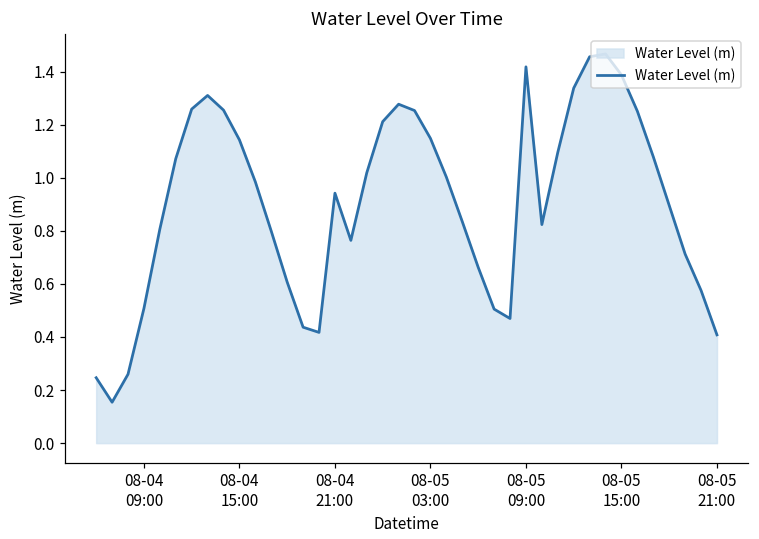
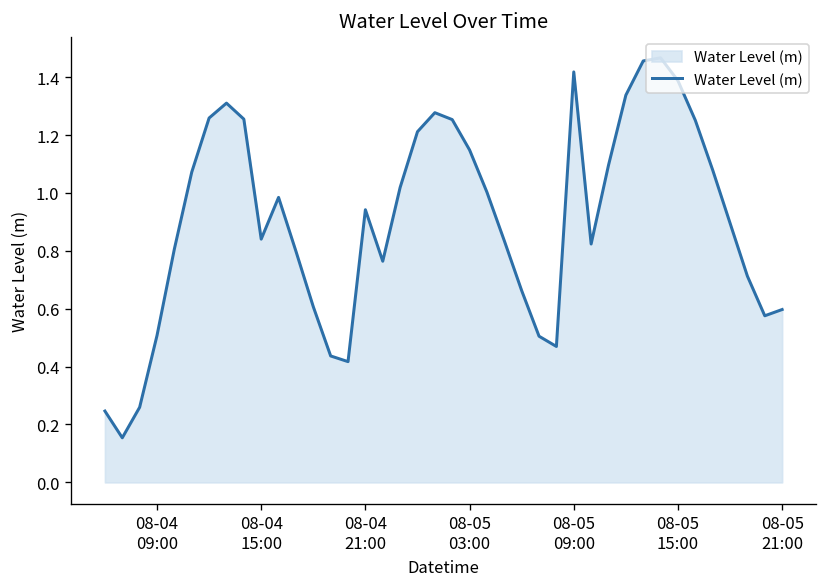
  {
    "08-04 09:00": 0.51,
-   "08-04 15:00": 1.14,
+   "08-04 15:00": 0.84,
    "08-04 21:00": 0.94,
    "08-05 03:00": 1.15,
    "08-05 09:00": 1.42,
-   "08-05 21:00": 0.41
+   "08-05 21:00": 0.60
  }
